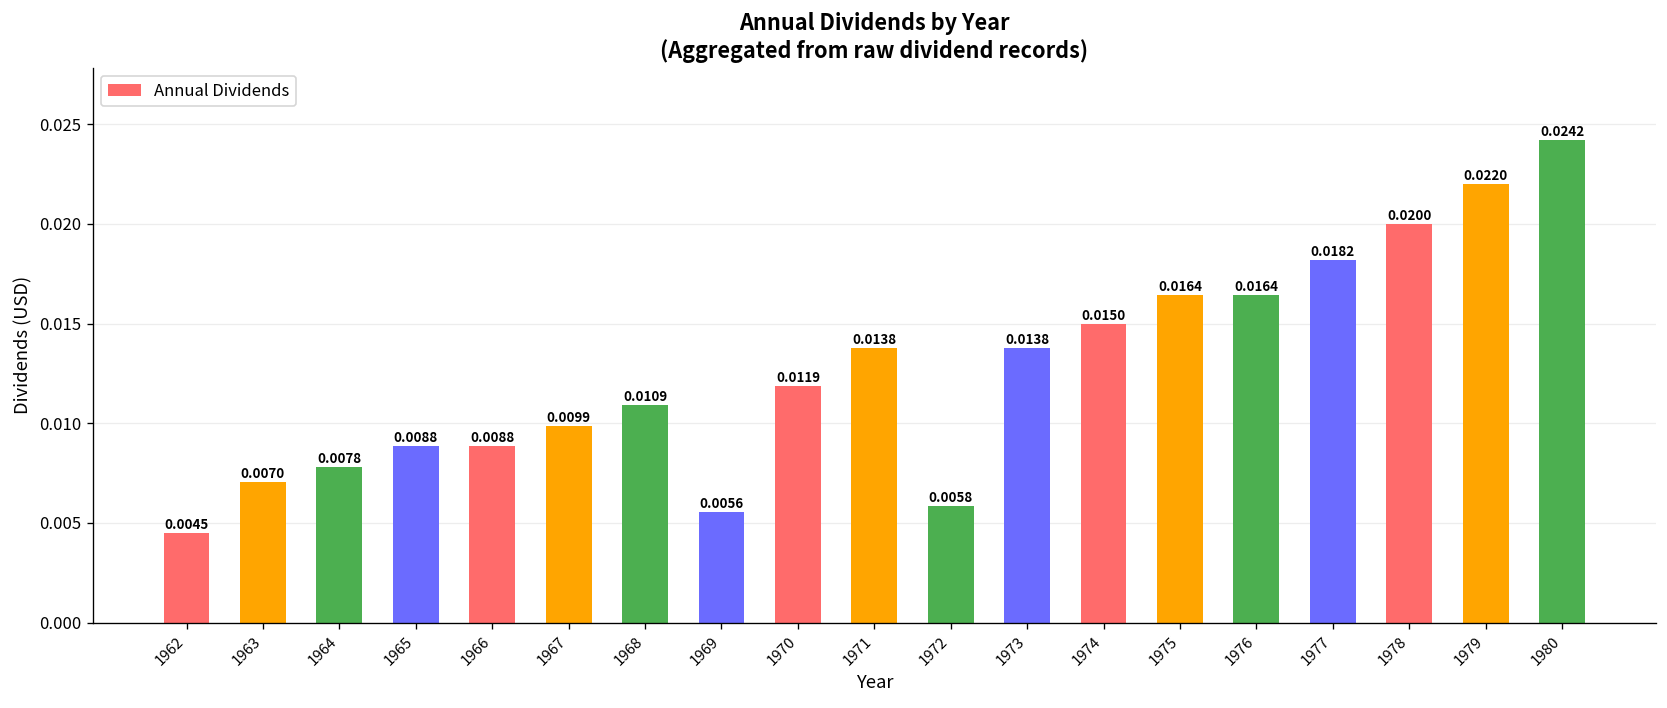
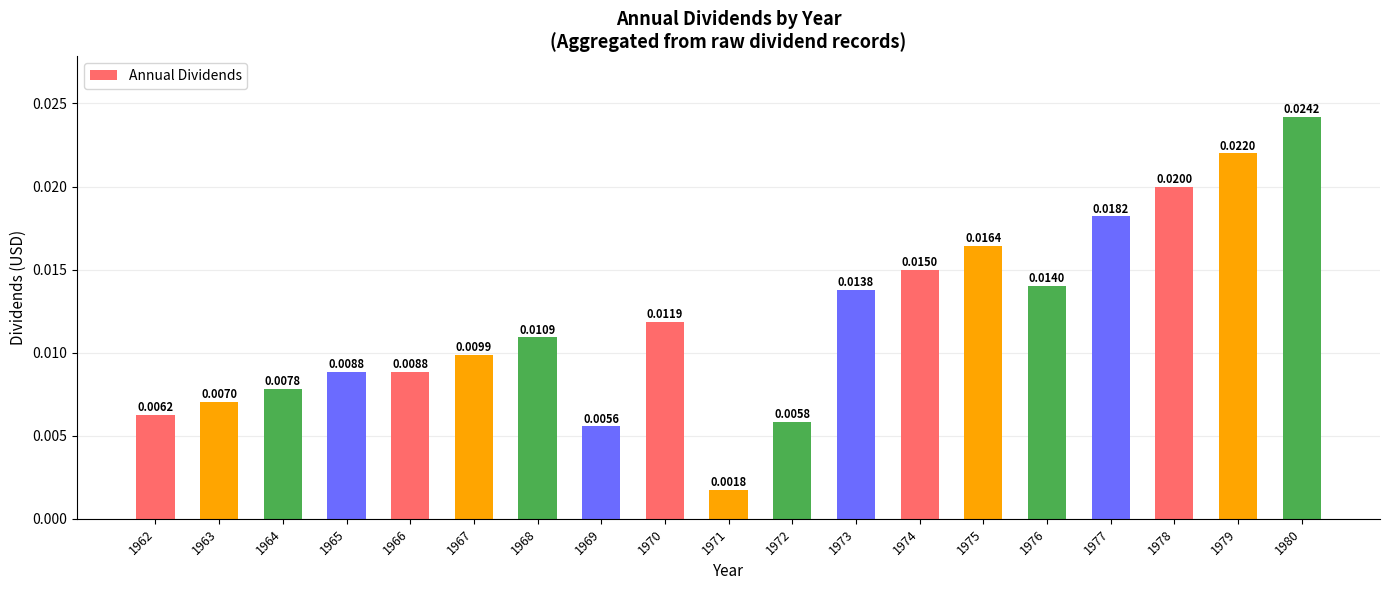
  {
-   "1962": 0.0045,
+   "1962": 0.0062,
    "1963": 0.0070,
    "1964": 0.0078,
    "1965": 0.0088,
    "1966": 0.0088,
    "1967": 0.0099,
    "1968": 0.0109,
    "1969": 0.0056,
    "1970": 0.0119,
-   "1971": 0.0138,
+   "1971": 0.0018,
    "1972": 0.0058,
    "1973": 0.0138,
    "1974": 0.0150,
    "1975": 0.0164,
-   "1976": 0.0164,
+   "1976": 0.0140,
    "1977": 0.0182,
    "1978": 0.0200,
    "1979": 0.0220,
    "1980": 0.0242
  }
